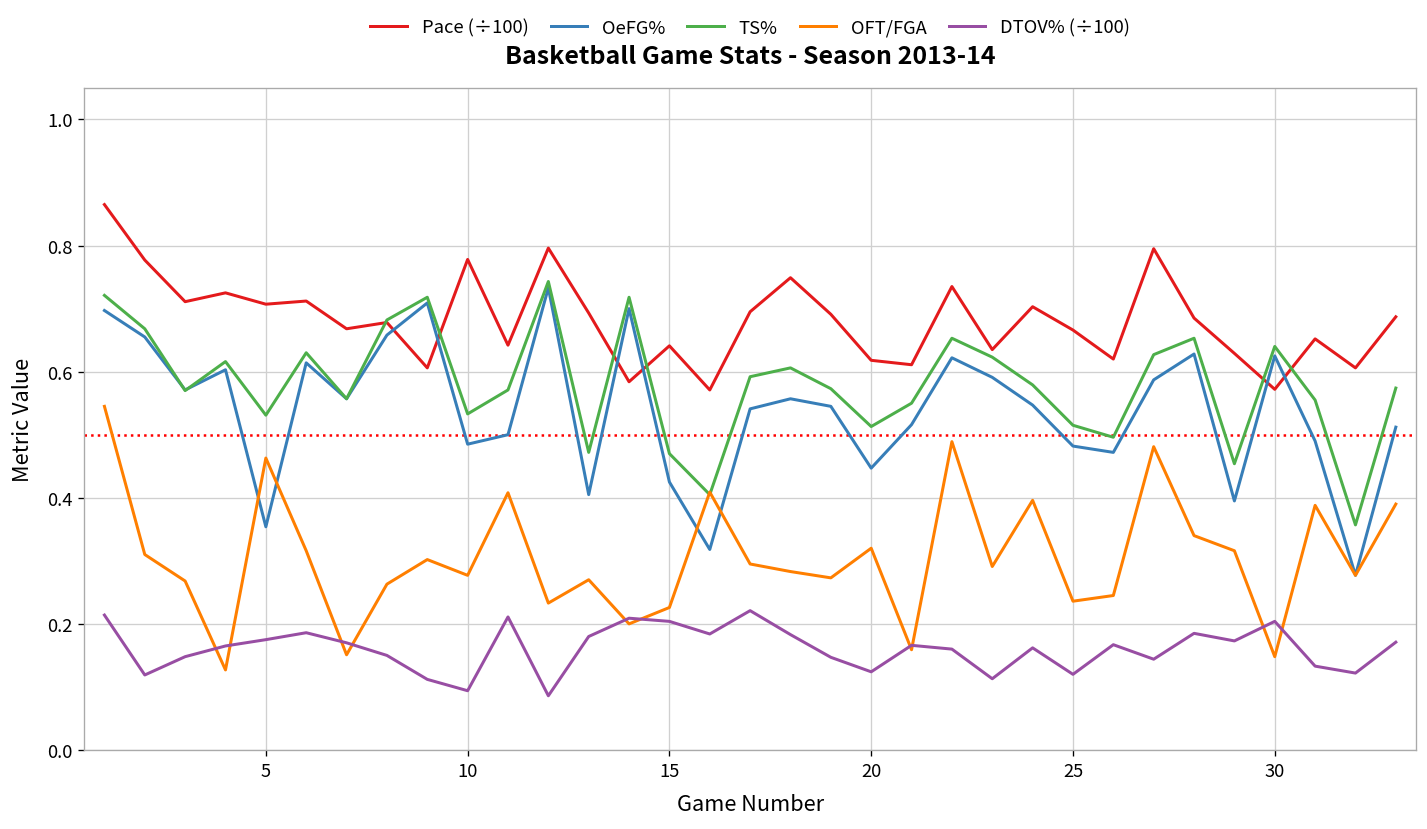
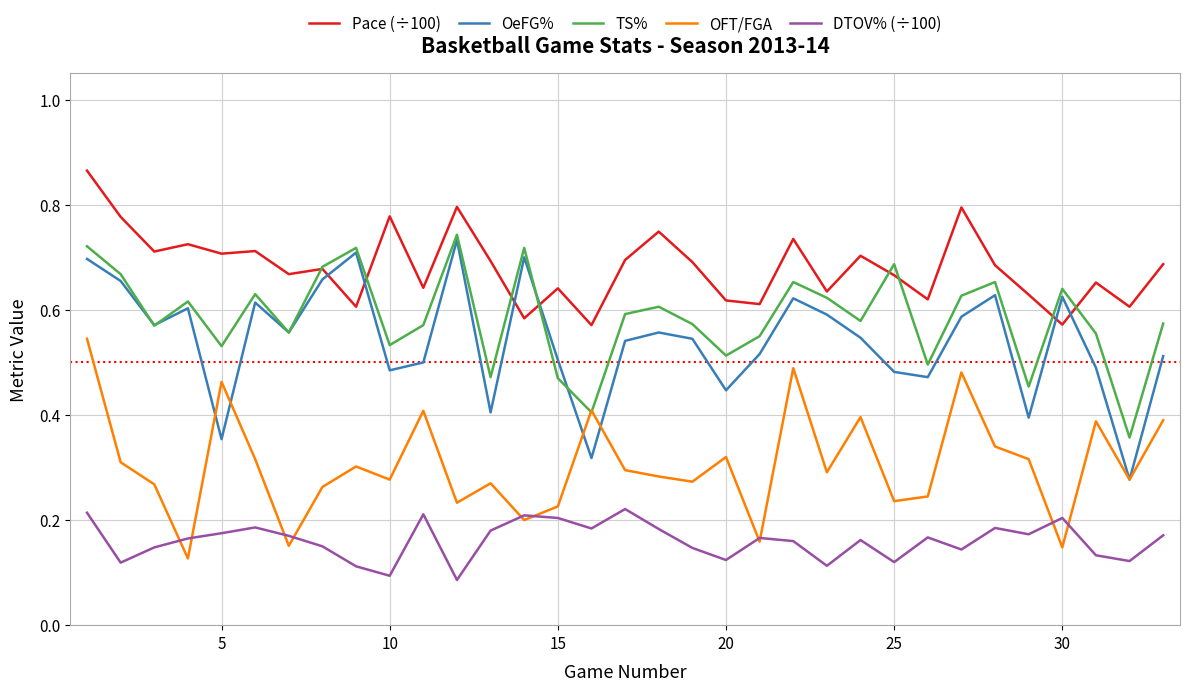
  {
    "Pace (÷100)": {
      "5": 0.71,
      "10": 0.78,
      "15": 0.64,
      "20": 0.62,
      "25": 0.67,
      "30": 0.57
    },
    "OeFG%": {
      "5": 0.35,
      "10": 0.49,
-     "15": 0.43,
+     "15": 0.51,
      "20": 0.45,
      "25": 0.48,
      "30": 0.63
    },
    "TS%": {
      "5": 0.53,
      "10": 0.53,
      "15": 0.47,
      "20": 0.51,
-     "25": 0.52,
+     "25": 0.69,
      "30": 0.64
    },
    "OFT/FGA": {
      "5": 0.46,
      "10": 0.28,
      "15": 0.23,
      "20": 0.32,
      "25": 0.24,
      "30": 0.15
    },
    "DTOV% (÷100)": {
      "5": 0.18,
      "10": 0.09,
      "15": 0.20,
      "20": 0.12,
      "25": 0.12,
      "30": 0.20
    }
  }
